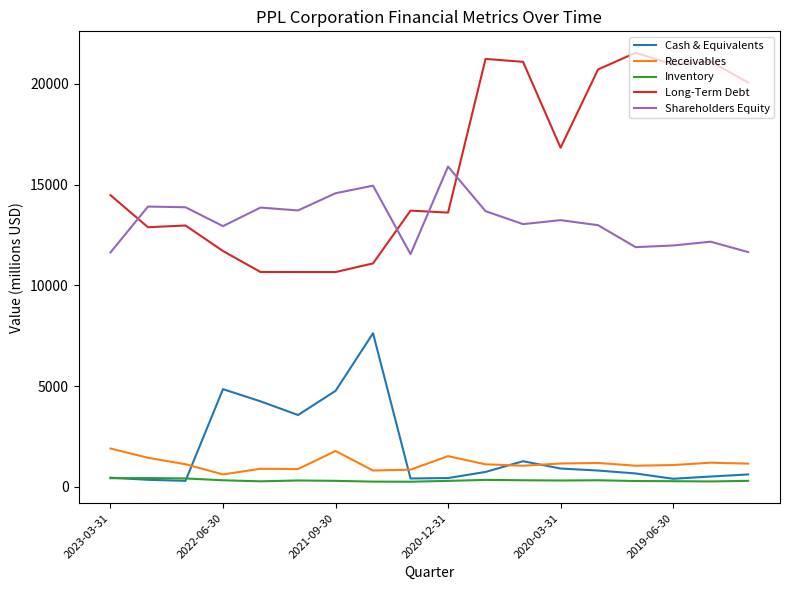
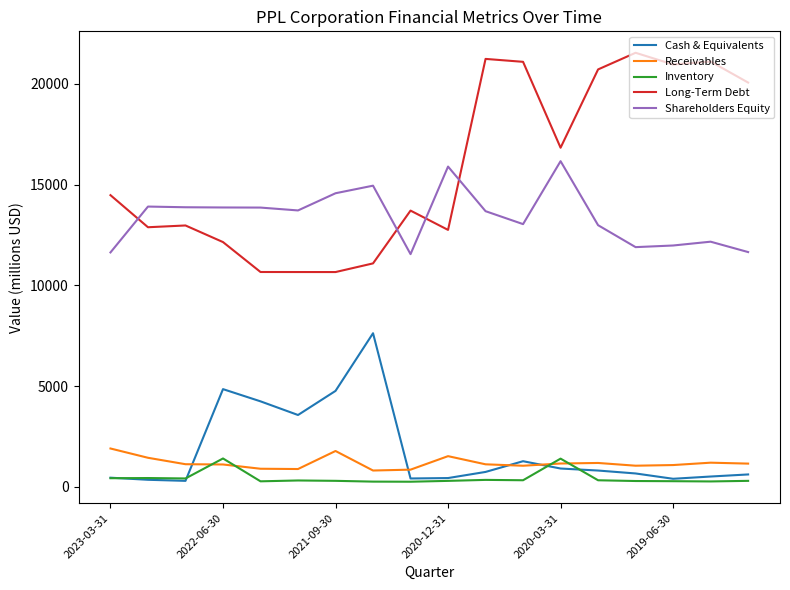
  {
    "Cash & Equivalents": {
      "2022-06-30": 4900,
      "2021-09-30": 4800,
      "2020-12-31": 400,
      "2020-03-31": 900
    },
    "Receivables": {
      "2023-03-31": 1900,
-     "2022-06-30": 600,
+     "2022-06-30": 1100,
      "2021-09-30": 1800,
      "2020-12-31": 1500,
      "2020-03-31": 1200,
      "2019-06-30": 1100
    },
    "Inventory": {
-     "2022-06-30": 300,
+     "2022-06-30": 1400,
      "2021-09-30": 300,
      "2020-12-31": 300,
-     "2020-03-31": 300
+     "2020-03-31": 1400
    },
    "Long-Term Debt": {
      "2023-03-31": 14500,
-     "2022-06-30": 11700,
+     "2022-06-30": 12200,
      "2021-09-30": 10700,
-     "2020-12-31": 13600,
+     "2020-12-31": 12800,
      "2020-03-31": 16800
    },
    "Shareholders Equity": {
      "2023-03-31": 11600,
-     "2022-06-30": 12900,
+     "2022-06-30": 13900,
      "2021-09-30": 14600,
      "2020-12-31": 15900,
-     "2020-03-31": 13200,
+     "2020-03-31": 16200,
      "2019-06-30": 12000
    }
  }
